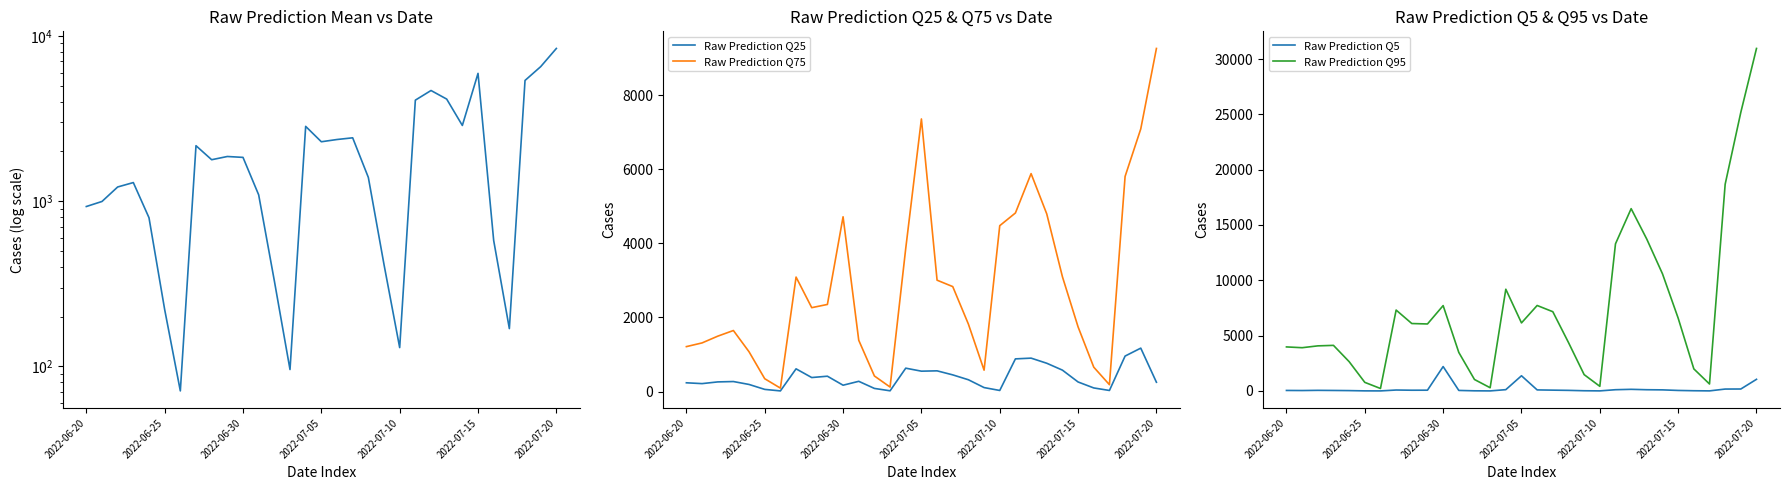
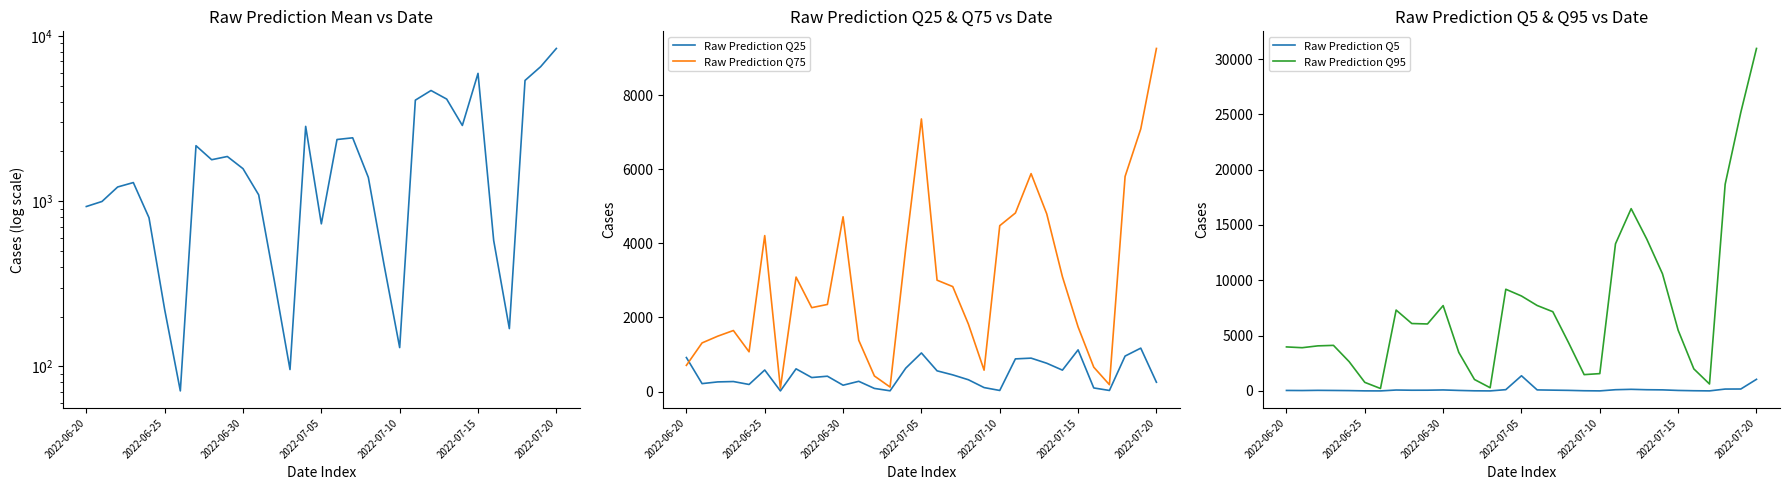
  {
    "Raw Prediction Mean vs Date": {
      "2022-06-20": 900,
      "2022-06-25": 220,
-     "2022-06-30": 1800,
-     "2022-07-05": 2300,
+     "2022-06-30": 1600,
+     "2022-07-05": 700,
      "2022-07-10": 130,
      "2022-07-15": 5900,
      "2022-07-20": 8000
    },
    "Raw Prediction Q25 & Q75 vs Date": {
      "Raw Prediction Q25": {
-       "2022-06-20": 200,
-       "2022-06-25": 100,
+       "2022-06-20": 900,
+       "2022-06-25": 600,
        "2022-06-30": 200,
-       "2022-07-05": 600,
+       "2022-07-05": 1000,
        "2022-07-10": 0,
-       "2022-07-15": 300,
+       "2022-07-15": 1100,
        "2022-07-20": 300
      },
      "Raw Prediction Q75": {
-       "2022-06-20": 1200,
-       "2022-06-25": 300,
+       "2022-06-20": 700,
+       "2022-06-25": 4200,
        "2022-06-30": 4700,
        "2022-07-05": 7400,
        "2022-07-10": 4500,
        "2022-07-15": 1700,
        "2022-07-20": 9300
      }
    },
    "Raw Prediction Q5 & Q95 vs Date": {
      "Raw Prediction Q5": {
        "2022-06-20": 0,
        "2022-06-25": 0,
-       "2022-06-30": 2200,
+       "2022-06-30": 100,
        "2022-07-05": 1400,
        "2022-07-10": 0,
        "2022-07-15": 0,
        "2022-07-20": 1100
      },
      "Raw Prediction Q95": {
        "2022-06-20": 4000,
        "2022-06-25": 800,
        "2022-06-30": 7700,
-       "2022-07-05": 6100,
-       "2022-07-10": 400,
-       "2022-07-15": 6600,
+       "2022-07-05": 8600,
+       "2022-07-10": 1600,
+       "2022-07-15": 5500,
        "2022-07-20": 31000
      }
    }
  }
